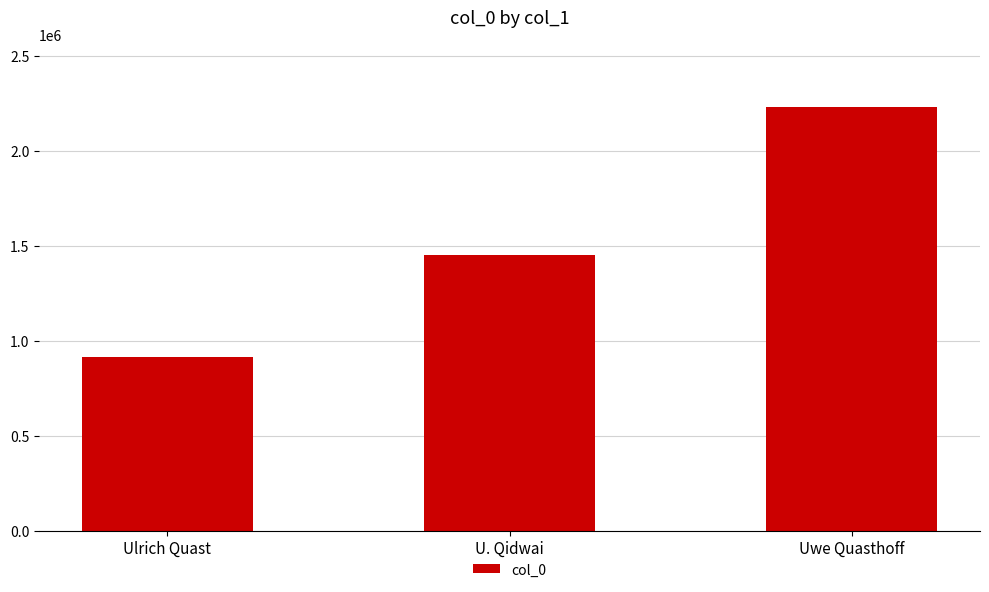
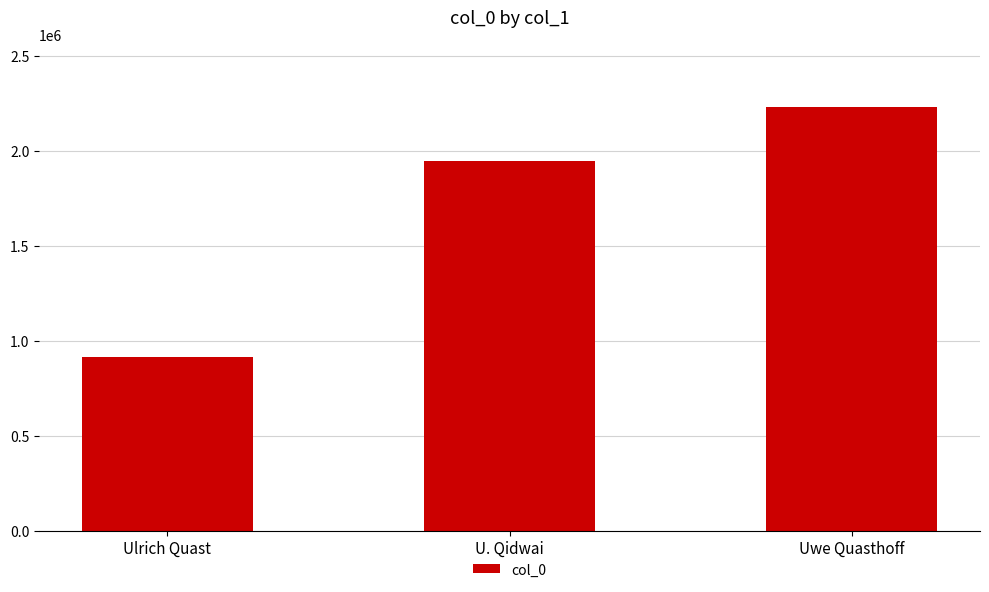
  {
    "Ulrich Quast": 910000,
-   "U. Qidwai": 1450000,
+   "U. Qidwai": 1950000,
    "Uwe Quasthoff": 2230000
  }
